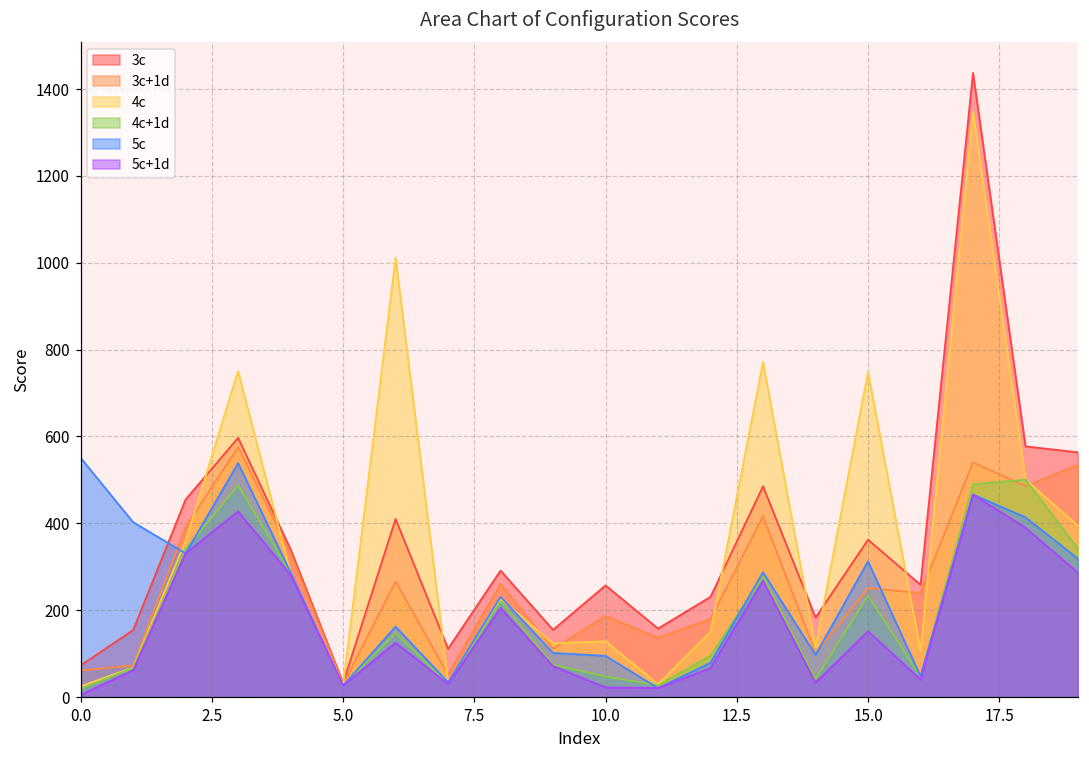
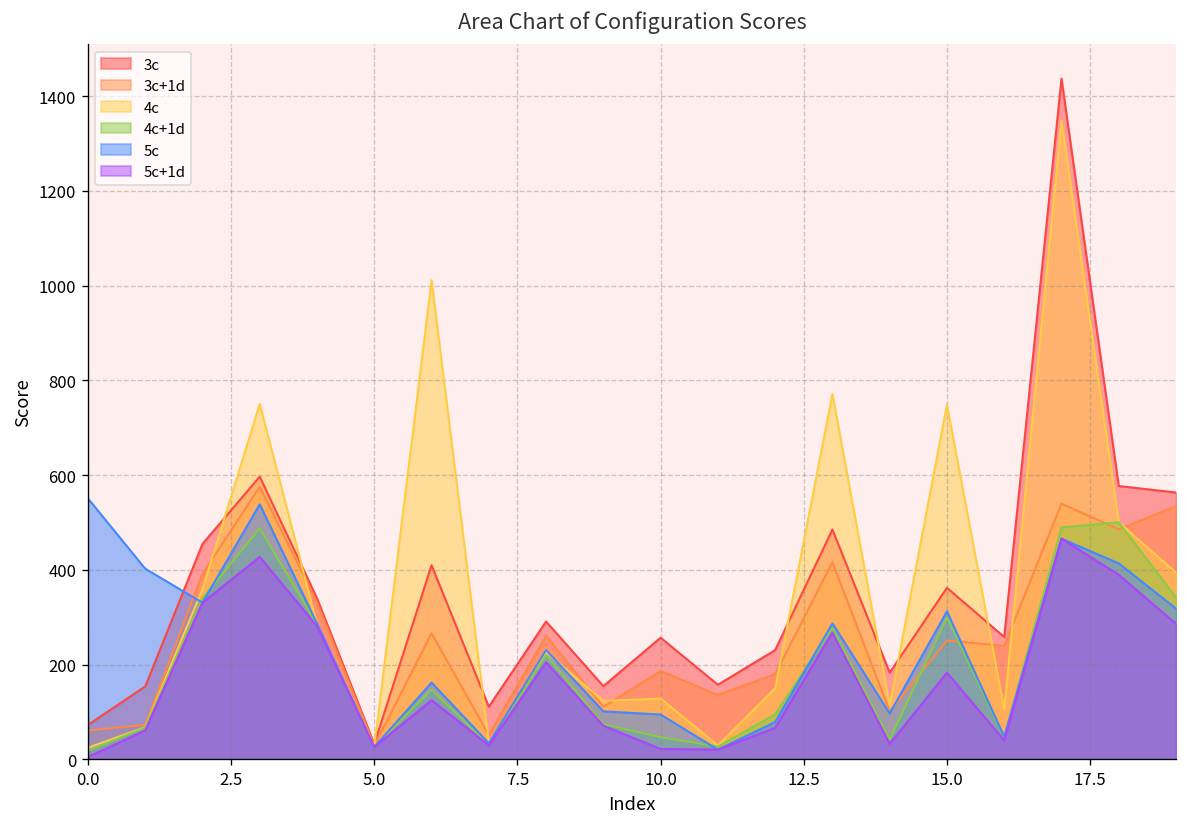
  {
    "4c+1d": {
      "10.0": 50,
-     "15.0": 230
+     "15.0": 300
    },
    "5c": {
      "0.0": 550,
      "10.0": 90,
      "15.0": 310
    },
    "5c+1d": {
      "0.0": 10,
      "10.0": 20,
-     "15.0": 150
+     "15.0": 180
    }
  }
